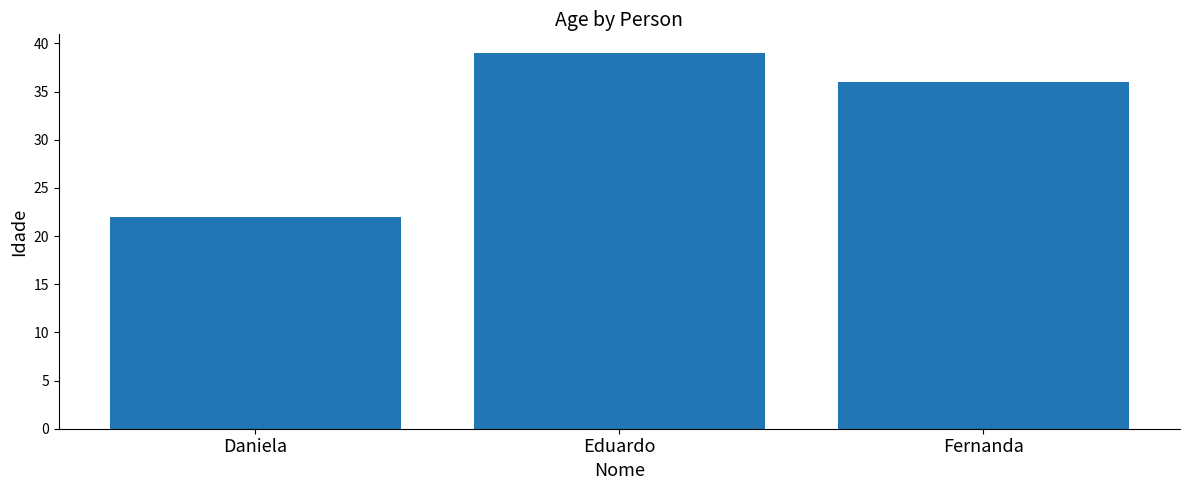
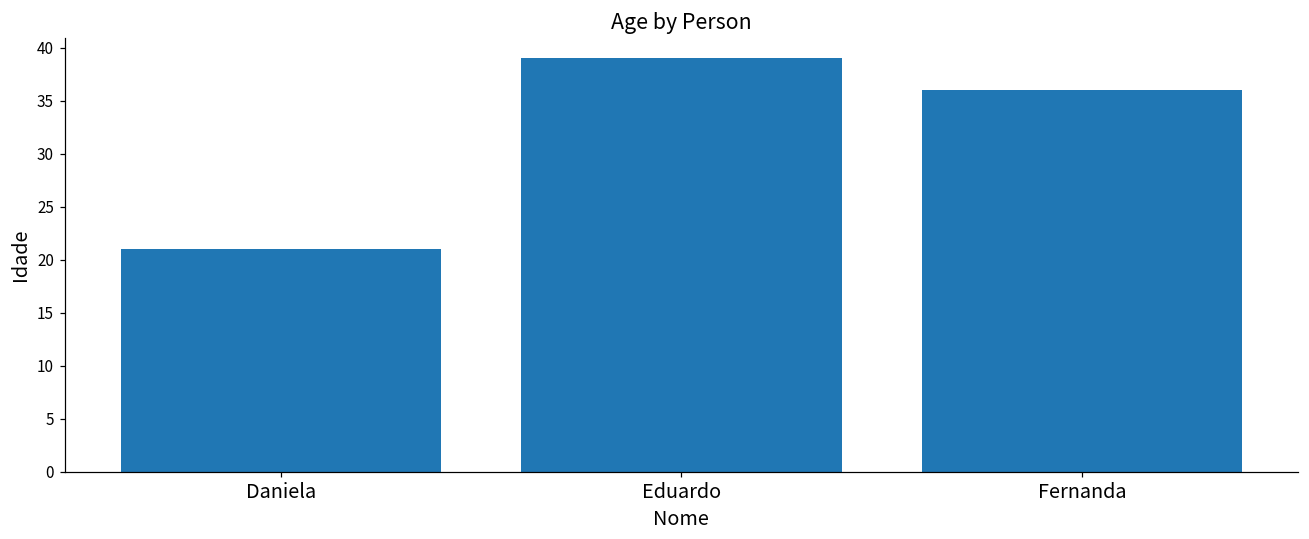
  {
-   "Daniela": 22,
+   "Daniela": 21,
    "Eduardo": 39,
    "Fernanda": 36
  }
